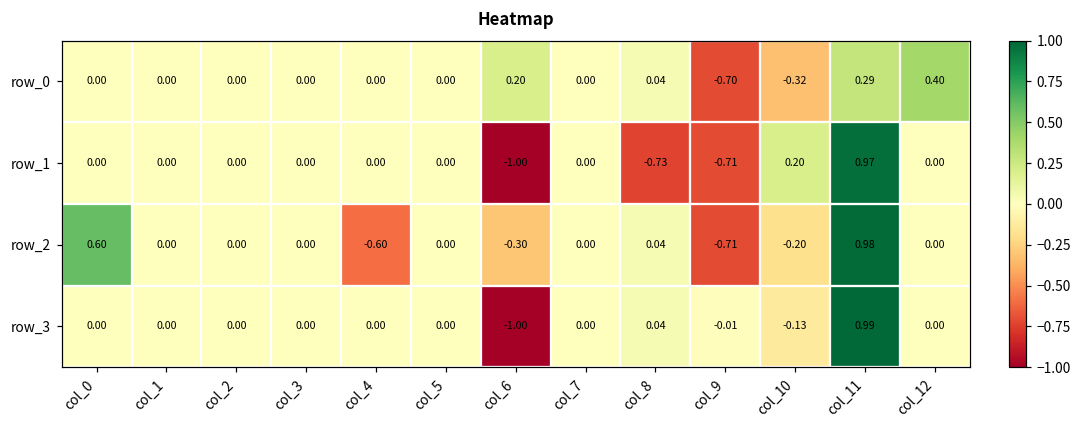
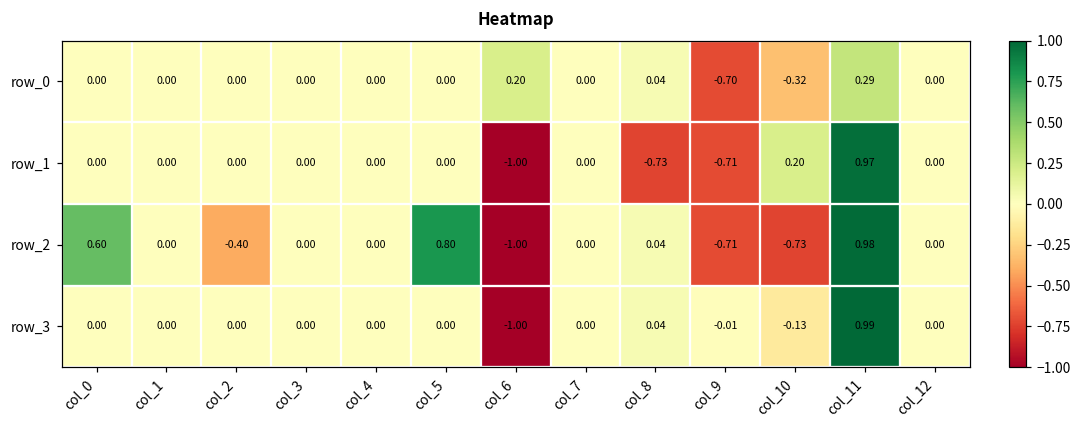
  {
    "row_0": {
      "col_0": 0.00,
      "col_1": 0.00,
      "col_2": 0.00,
      "col_3": 0.00,
      "col_4": 0.00,
      "col_5": 0.00,
      "col_6": 0.20,
      "col_7": 0.00,
      "col_8": 0.04,
      "col_9": -0.70,
      "col_10": -0.32,
      "col_11": 0.29,
-     "col_12": 0.40
+     "col_12": 0.00
    },
    "row_1": {
      "col_0": 0.00,
      "col_1": 0.00,
      "col_2": 0.00,
      "col_3": 0.00,
      "col_4": 0.00,
      "col_5": 0.00,
      "col_6": -1.00,
      "col_7": 0.00,
      "col_8": -0.73,
      "col_9": -0.71,
      "col_10": 0.20,
      "col_11": 0.97,
      "col_12": 0.00
    },
    "row_2": {
      "col_0": 0.60,
      "col_1": 0.00,
-     "col_2": 0.00,
+     "col_2": -0.40,
      "col_3": 0.00,
-     "col_4": -0.60,
-     "col_5": 0.00,
-     "col_6": -0.30,
+     "col_4": 0.00,
+     "col_5": 0.80,
+     "col_6": -1.00,
      "col_7": 0.00,
      "col_8": 0.04,
      "col_9": -0.71,
-     "col_10": -0.20,
+     "col_10": -0.73,
      "col_11": 0.98,
      "col_12": 0.00
    },
    "row_3": {
      "col_0": 0.00,
      "col_1": 0.00,
      "col_2": 0.00,
      "col_3": 0.00,
      "col_4": 0.00,
      "col_5": 0.00,
      "col_6": -1.00,
      "col_7": 0.00,
      "col_8": 0.04,
      "col_9": -0.01,
      "col_10": -0.13,
      "col_11": 0.99,
      "col_12": 0.00
    }
  }
